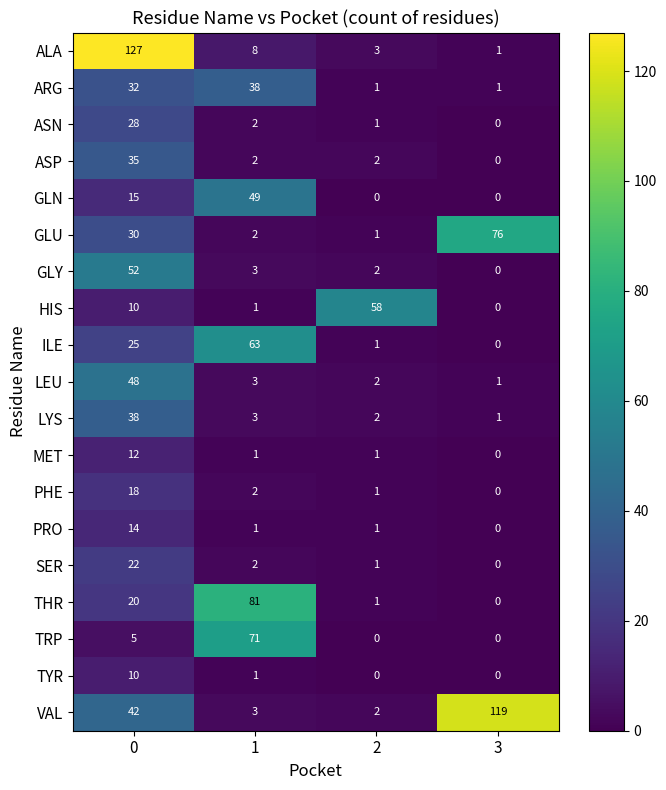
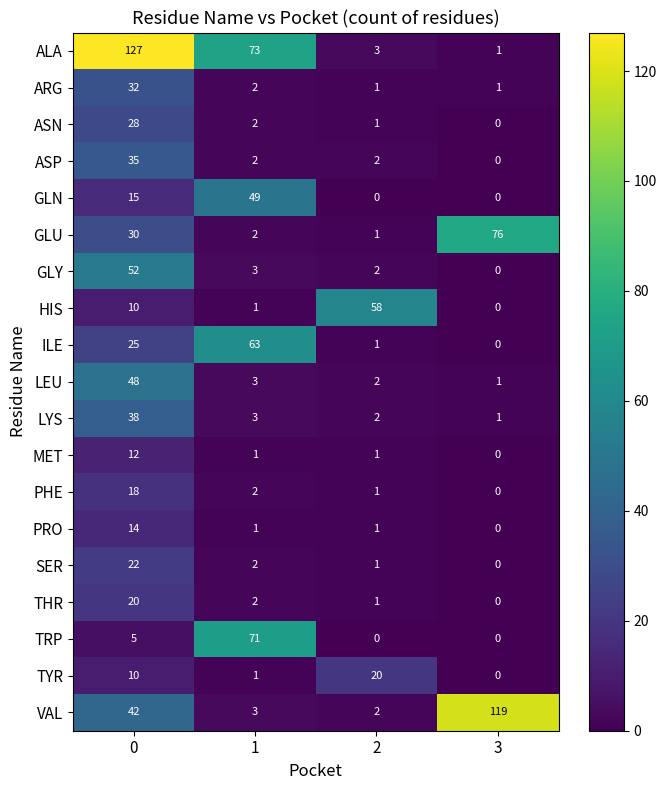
  {
    "ALA": {
      "0": 127,
-     "1": 8,
+     "1": 73,
      "2": 3,
      "3": 1
    },
    "ARG": {
      "0": 32,
-     "1": 38,
+     "1": 2,
      "2": 1,
      "3": 1
    },
    "ASN": {
      "0": 28,
      "1": 2,
      "2": 1,
      "3": 0
    },
    "ASP": {
      "0": 35,
      "1": 2,
      "2": 2,
      "3": 0
    },
    "GLN": {
      "0": 15,
      "1": 49,
      "2": 0,
      "3": 0
    },
    "GLU": {
      "0": 30,
      "1": 2,
      "2": 1,
      "3": 76
    },
    "GLY": {
      "0": 52,
      "1": 3,
      "2": 2,
      "3": 0
    },
    "HIS": {
      "0": 10,
      "1": 1,
      "2": 58,
      "3": 0
    },
    "ILE": {
      "0": 25,
      "1": 63,
      "2": 1,
      "3": 0
    },
    "LEU": {
      "0": 48,
      "1": 3,
      "2": 2,
      "3": 1
    },
    "LYS": {
      "0": 38,
      "1": 3,
      "2": 2,
      "3": 1
    },
    "MET": {
      "0": 12,
      "1": 1,
      "2": 1,
      "3": 0
    },
    "PHE": {
      "0": 18,
      "1": 2,
      "2": 1,
      "3": 0
    },
    "PRO": {
      "0": 14,
      "1": 1,
      "2": 1,
      "3": 0
    },
    "SER": {
      "0": 22,
      "1": 2,
      "2": 1,
      "3": 0
    },
    "THR": {
      "0": 20,
-     "1": 81,
+     "1": 2,
      "2": 1,
      "3": 0
    },
    "TRP": {
      "0": 5,
      "1": 71,
      "2": 0,
      "3": 0
    },
    "TYR": {
      "0": 10,
      "1": 1,
-     "2": 0,
+     "2": 20,
      "3": 0
    },
    "VAL": {
      "0": 42,
      "1": 3,
      "2": 2,
      "3": 119
    }
  }
